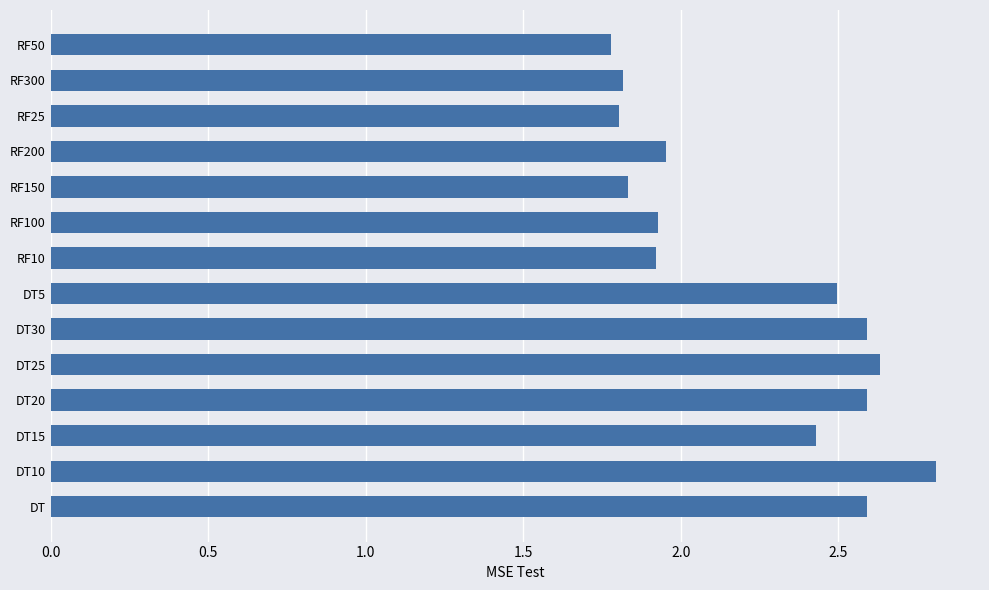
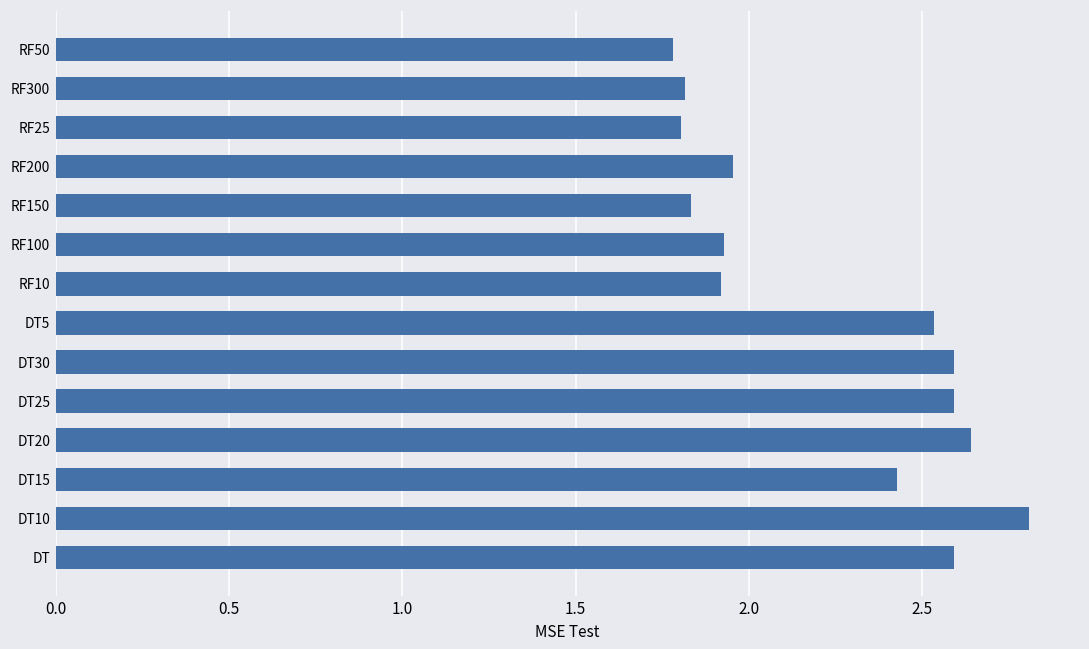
  {
    "RF50": 1.78,
    "RF300": 1.82,
    "RF25": 1.80,
    "RF200": 1.95,
    "RF150": 1.83,
    "RF100": 1.93,
    "RF10": 1.92,
-   "DT5": 2.49,
+   "DT5": 2.54,
    "DT30": 2.59,
-   "DT25": 2.63,
-   "DT20": 2.59,
+   "DT25": 2.59,
+   "DT20": 2.64,
    "DT15": 2.43,
    "DT10": 2.81,
    "DT": 2.59
  }
